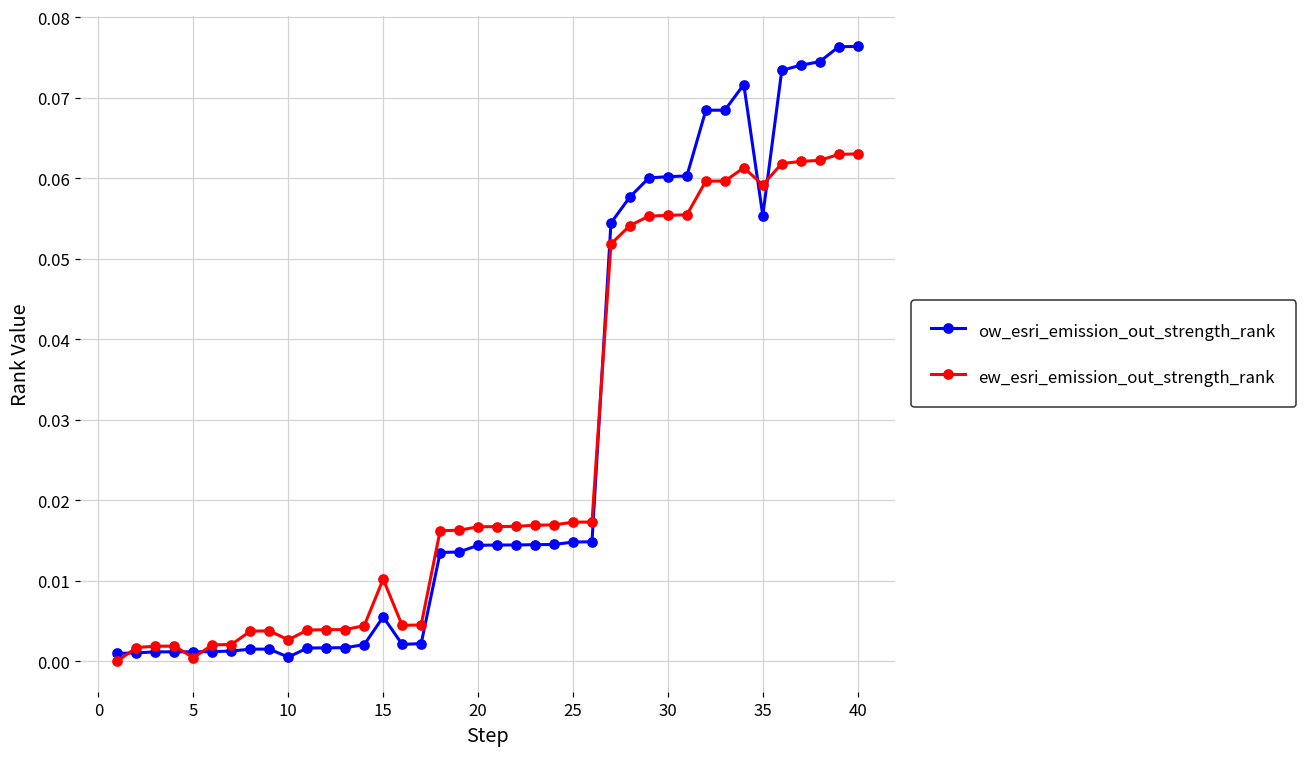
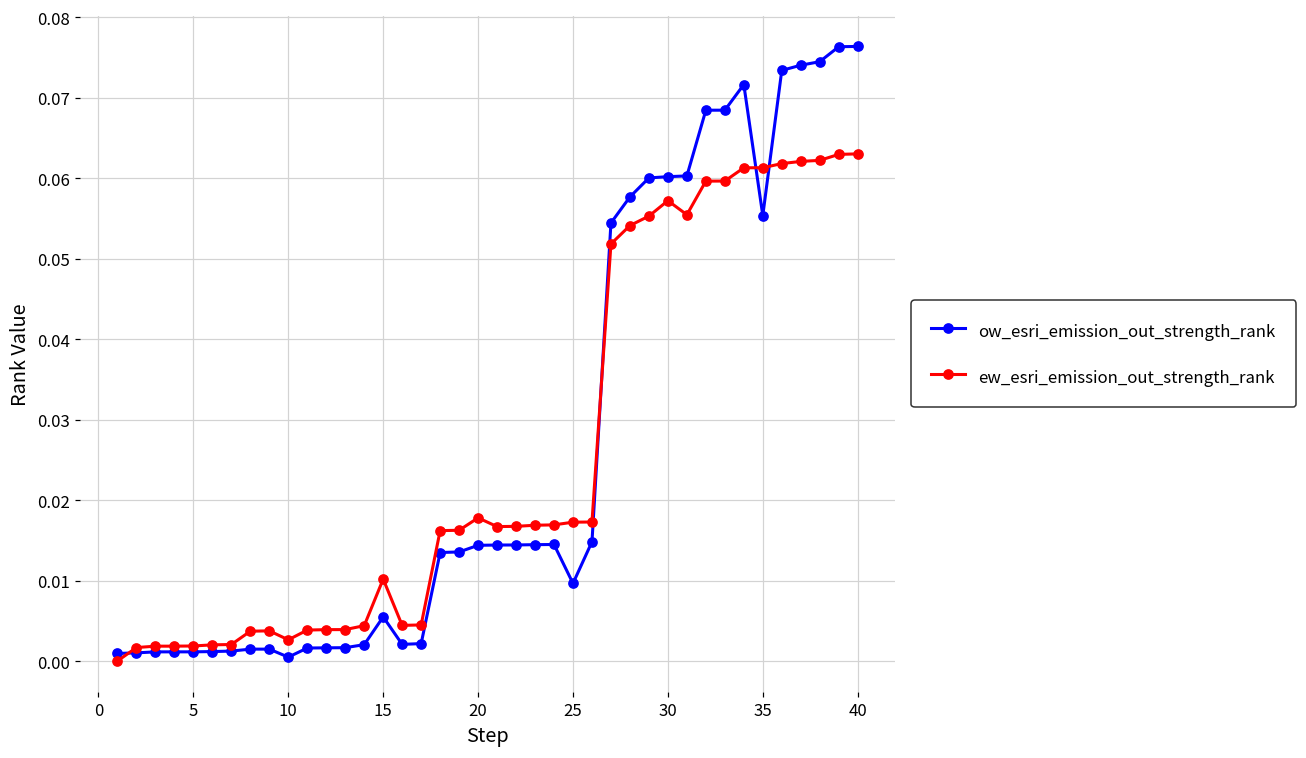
  {
    "ow_esri_emission_out_strength_rank": {
      "5": 0.001,
      "10": 0.001,
      "15": 0.006,
      "20": 0.014,
-     "25": 0.015,
+     "25": 0.010,
      "30": 0.060,
      "35": 0.055,
      "40": 0.076
    },
    "ew_esri_emission_out_strength_rank": {
-     "5": 0.000,
+     "5": 0.002,
      "10": 0.003,
      "15": 0.010,
-     "20": 0.017,
+     "20": 0.018,
      "25": 0.017,
-     "30": 0.055,
-     "35": 0.059,
+     "30": 0.057,
+     "35": 0.061,
      "40": 0.063
    }
  }
